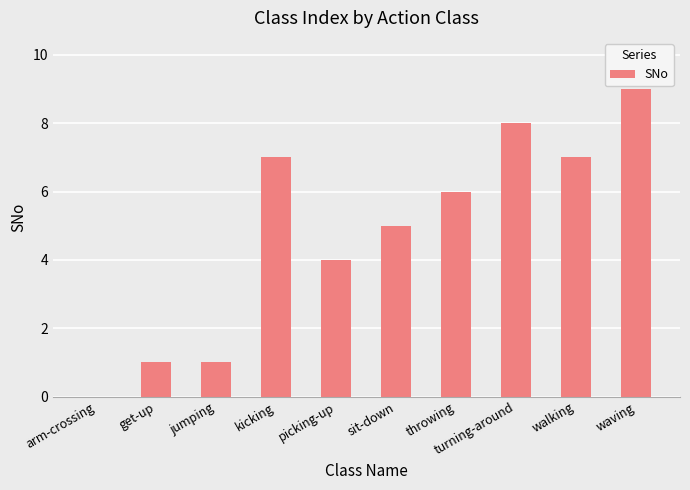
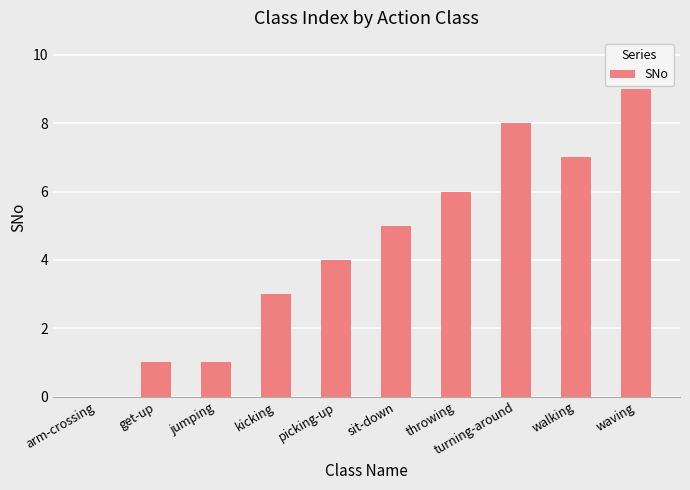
  {
    "arm-crossing": 0,
    "get-up": 1,
    "jumping": 1,
-   "kicking": 7,
+   "kicking": 3,
    "picking-up": 4,
    "sit-down": 5,
    "throwing": 6,
    "turning-around": 8,
    "walking": 7,
    "waving": 9
  }
